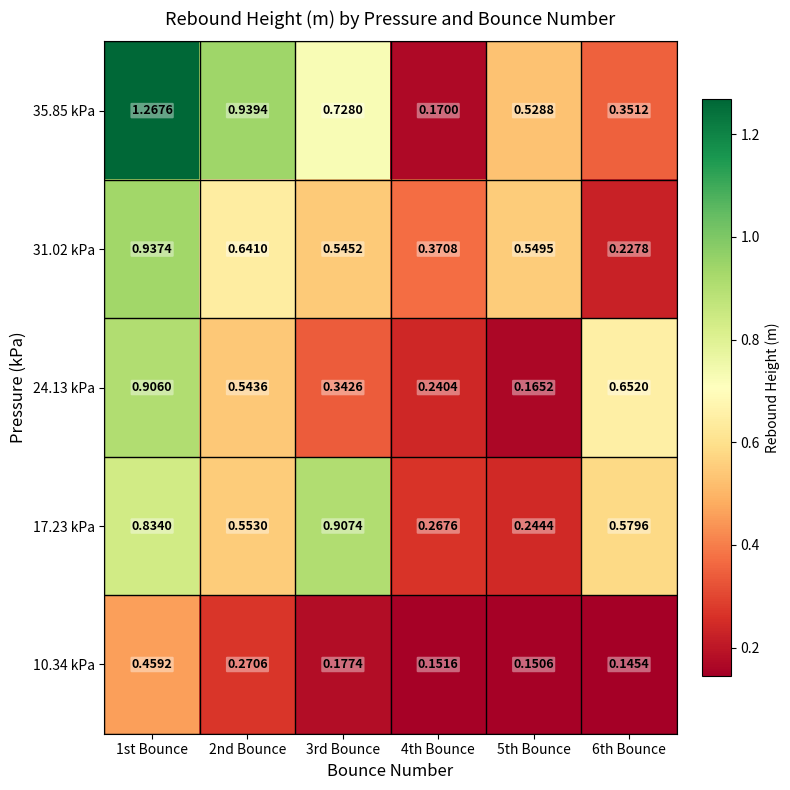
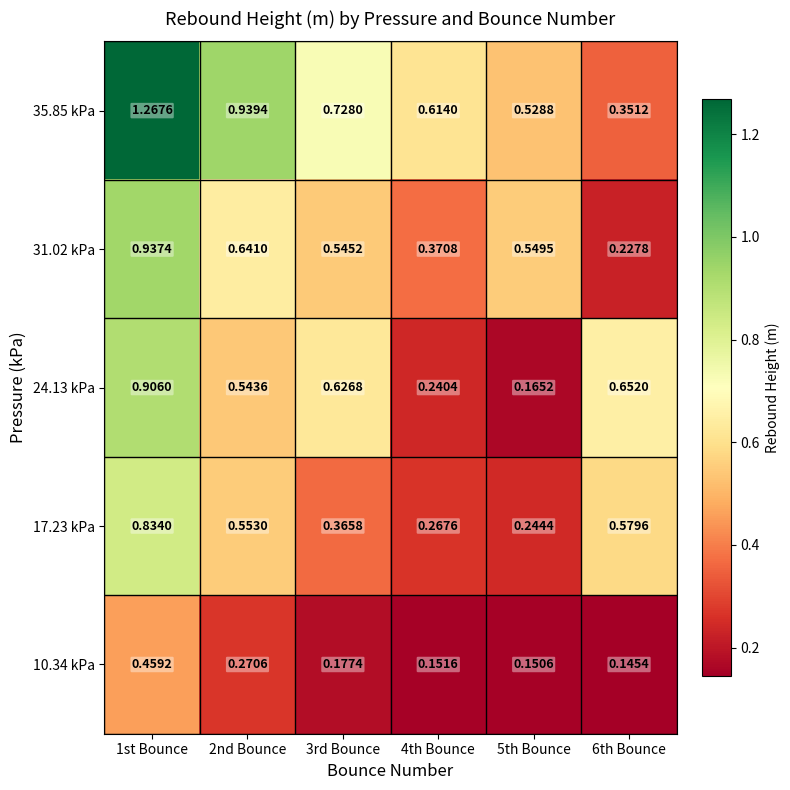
  {
    "35.85 kPa": {
-     "4th Bounce": 0.1700
+     "4th Bounce": 0.6140
    },
    "24.13 kPa": {
-     "3rd Bounce": 0.3426
+     "3rd Bounce": 0.6268
    },
    "17.23 kPa": {
-     "3rd Bounce": 0.9074
+     "3rd Bounce": 0.3658
    }
  }
